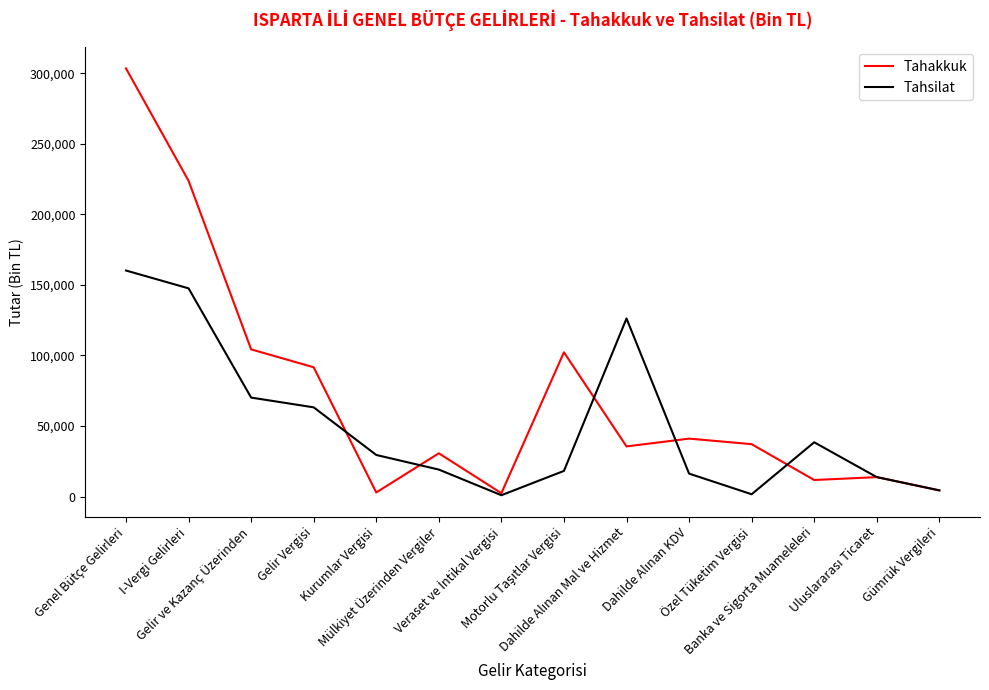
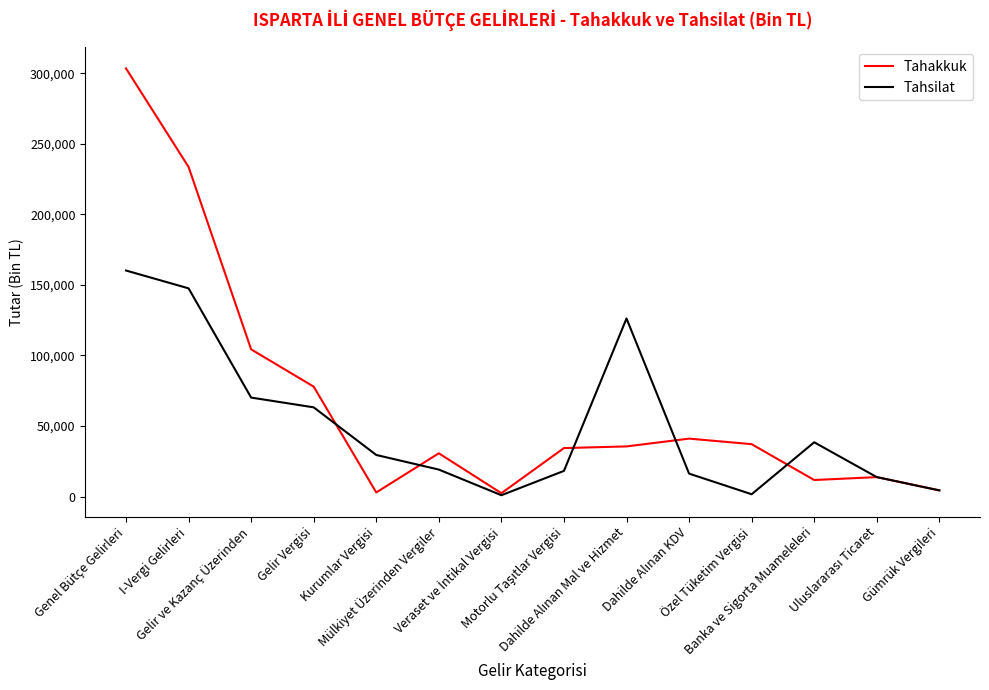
  {
    "Tahakkuk": {
      "Genel Bütçe Gelirleri": "303,000",
-     "I-Vergi Gelirleri": "224,000",
+     "I-Vergi Gelirleri": "234,000",
      "Gelir ve Kazanç Üzerinden": "104,000",
-     "Gelir Vergisi": "92,000",
+     "Gelir Vergisi": "78,000",
      "Kurumlar Vergisi": "3,000",
      "Mülkiyet Üzerinden Vergiler": "31,000",
-     "Motorlu Taşıtlar Vergisi": "102,000",
+     "Motorlu Taşıtlar Vergisi": "34,000",
      "Dahilde Alınan Mal ve Hizmet": "36,000",
      "Dahilde Alınan KDV": "41,000",
      "Özel Tüketim Vergisi": "37,000",
      "Banka ve Sigorta Muameleleri": "12,000"
    },
    "Tahsilat": {
      "Genel Bütçe Gelirleri": "160,000",
      "I-Vergi Gelirleri": "148,000",
      "Gelir ve Kazanç Üzerinden": "70,000",
      "Gelir Vergisi": "63,000",
      "Kurumlar Vergisi": "29,000",
      "Mülkiyet Üzerinden Vergiler": "19,000",
      "Motorlu Taşıtlar Vergisi": "18,000",
      "Dahilde Alınan Mal ve Hizmet": "126,000",
      "Dahilde Alınan KDV": "16,000",
      "Özel Tüketim Vergisi": "2,000",
      "Banka ve Sigorta Muameleleri": "38,000"
    }
  }
